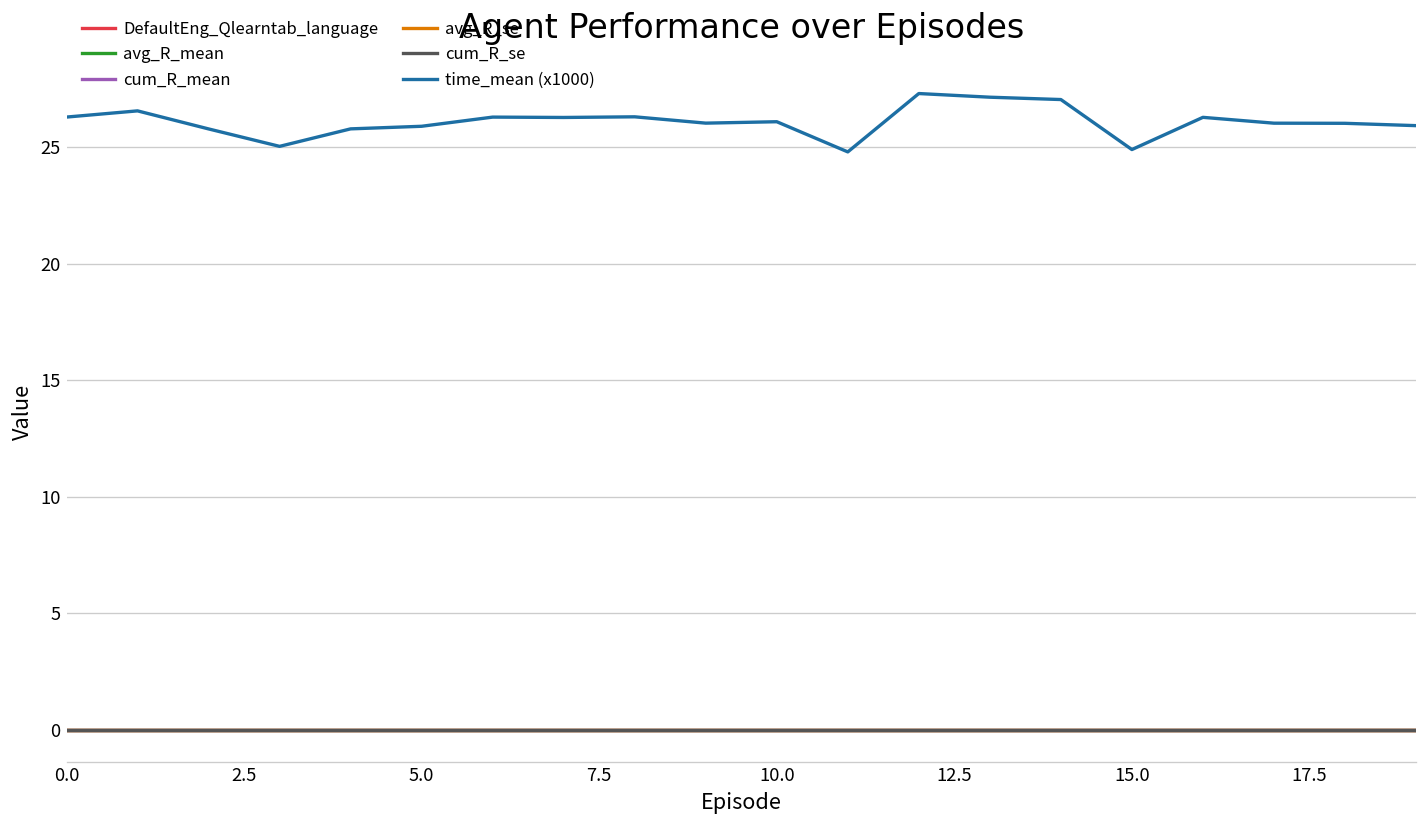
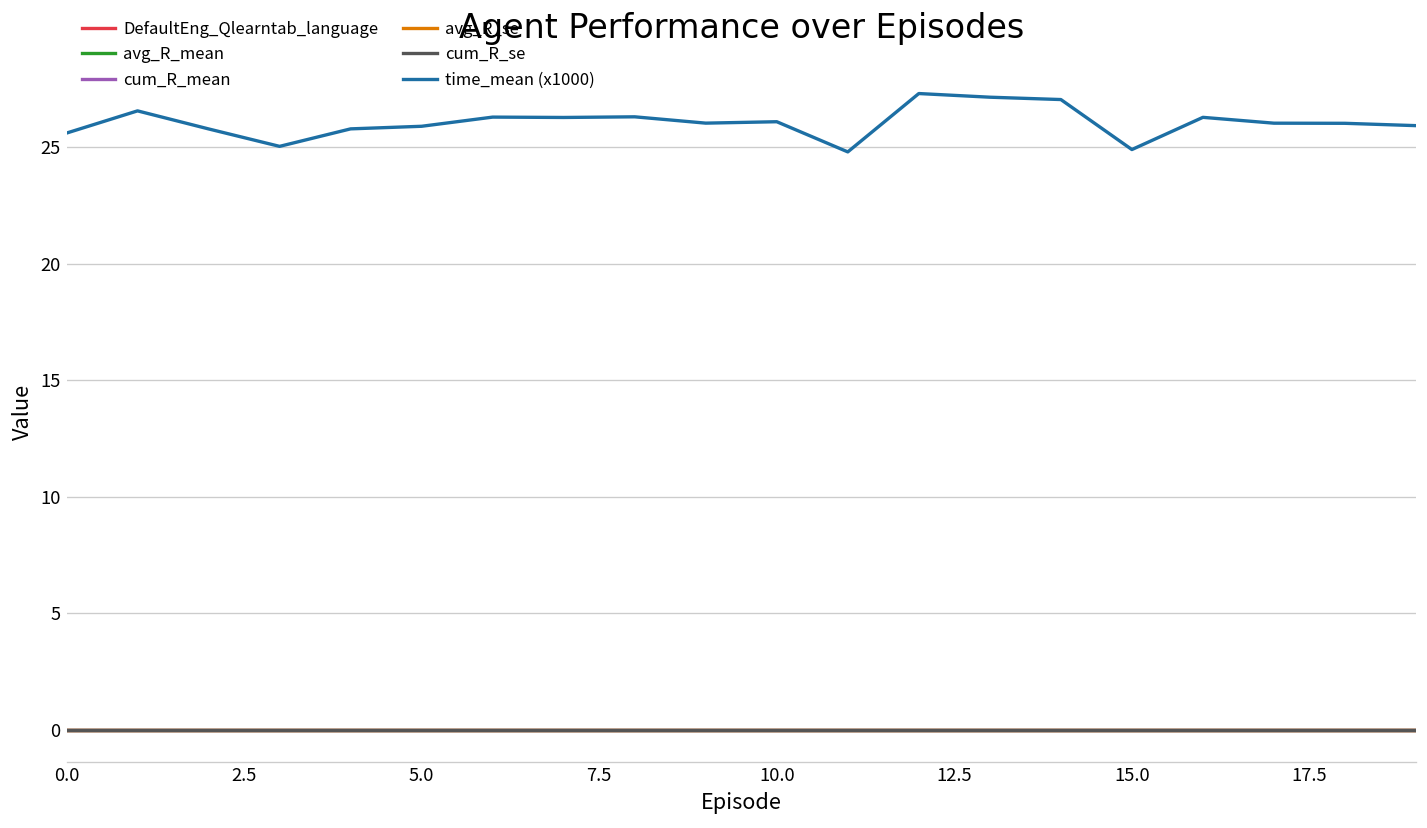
  {
    "cum_R_se": {
      "0.0": 0.0,
      "5.0": 0.0,
      "10.0": 0.0,
      "15.0": 0.0
    },
    "time_mean (x1000)": {
-     "0.0": 26.3,
+     "0.0": 25.6,
      "5.0": 25.9,
      "10.0": 26.1,
      "15.0": 24.9
    }
  }
